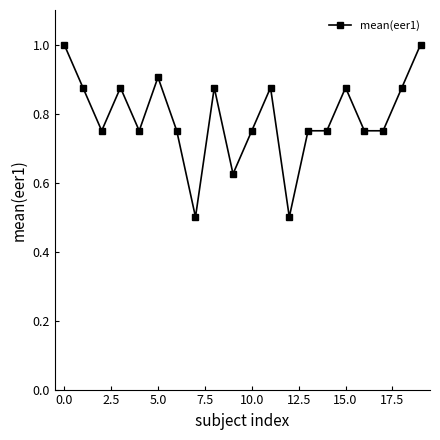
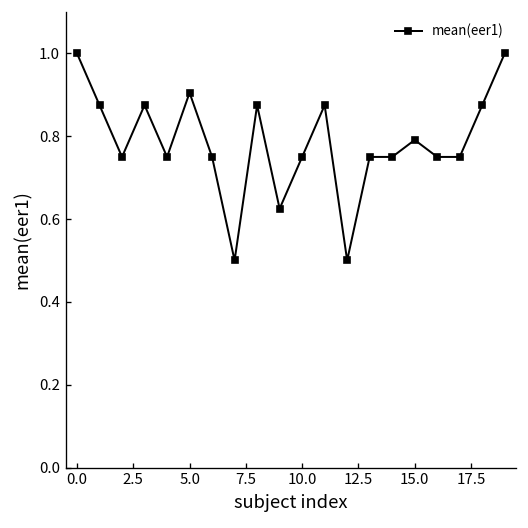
  {
    "0.0": 1.00,
    "5.0": 0.91,
    "10.0": 0.75,
-   "15.0": 0.88
+   "15.0": 0.79
  }
